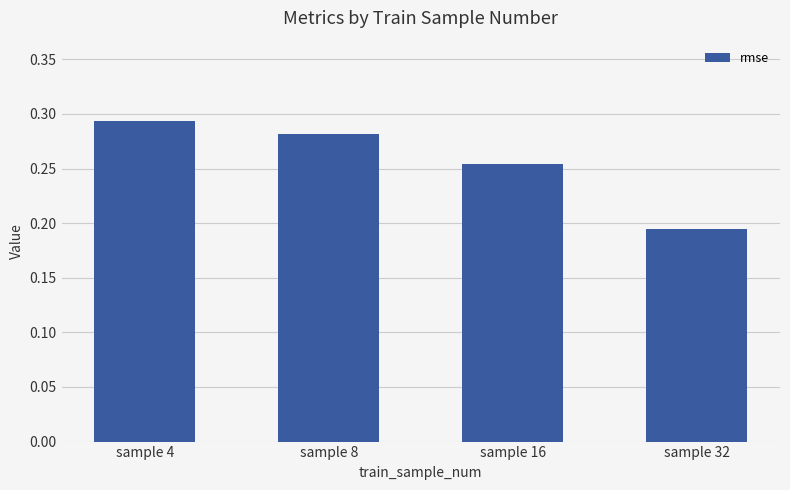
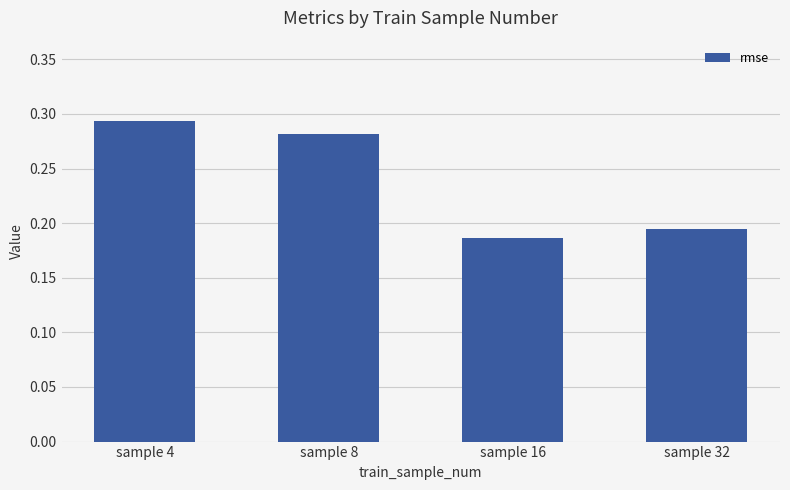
  {
    "sample 4": 0.294,
    "sample 8": 0.282,
-   "sample 16": 0.254,
+   "sample 16": 0.186,
    "sample 32": 0.194
  }
